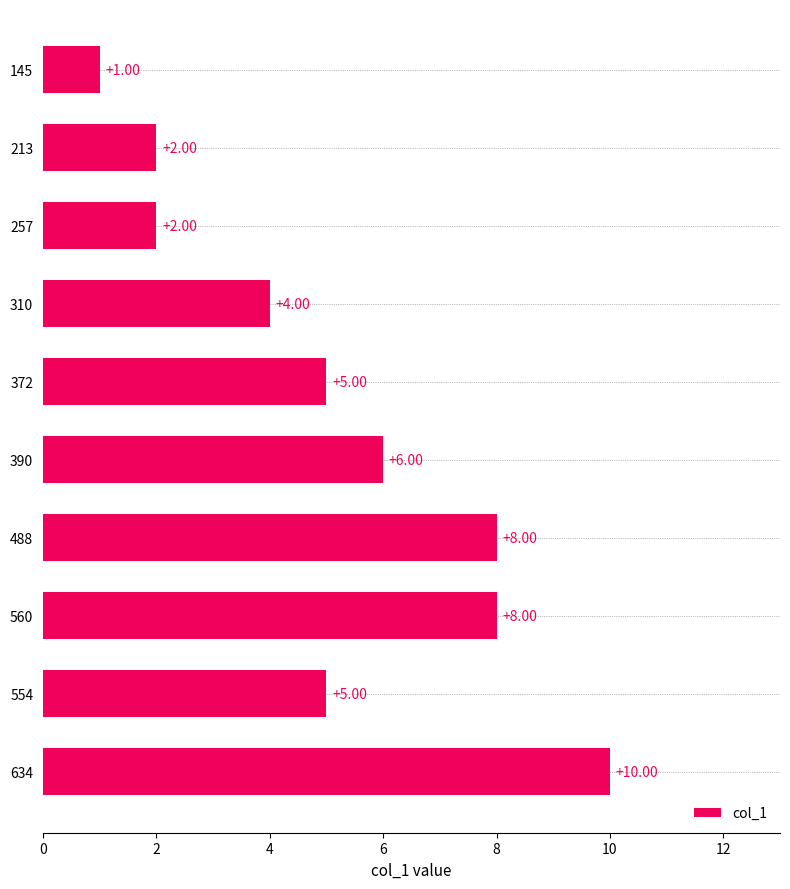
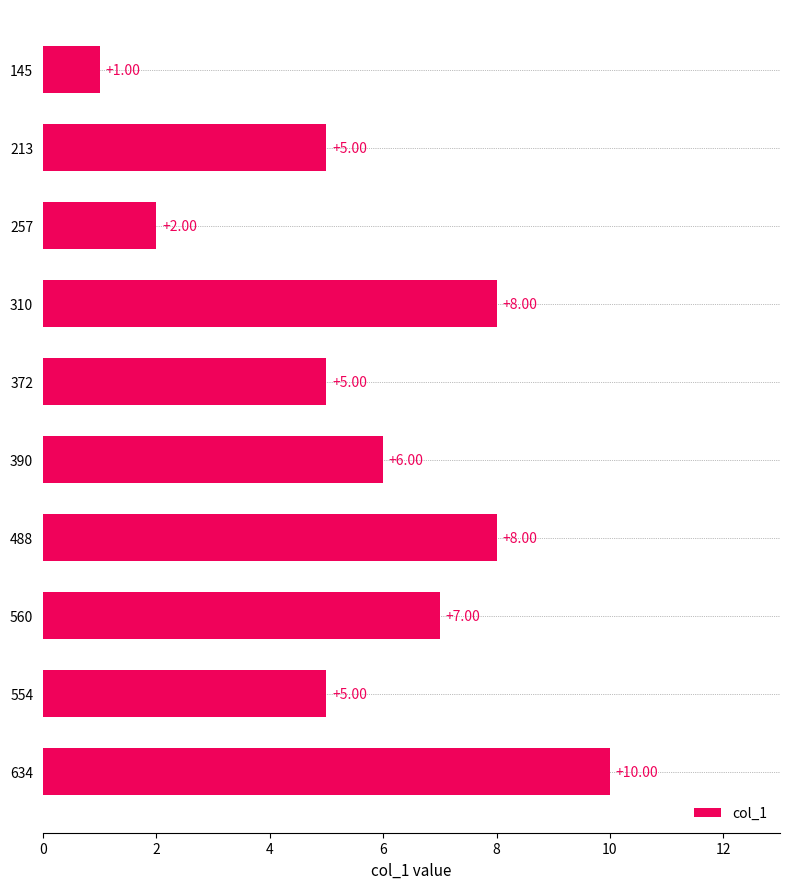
  {
    "145": "+1.00",
-   "213": "+2.00",
+   "213": "+5.00",
    "257": "+2.00",
-   "310": "+4.00",
+   "310": "+8.00",
    "372": "+5.00",
    "390": "+6.00",
    "488": "+8.00",
-   "560": "+8.00",
+   "560": "+7.00",
    "554": "+5.00",
    "634": "+10.00"
  }
